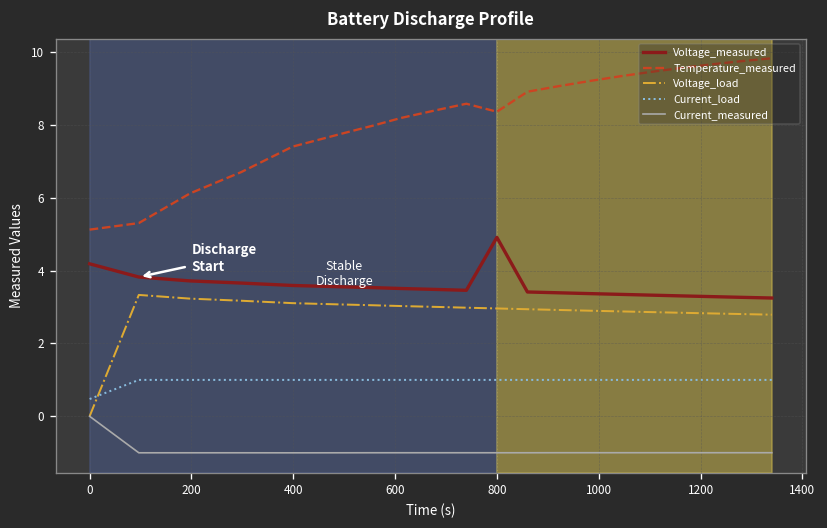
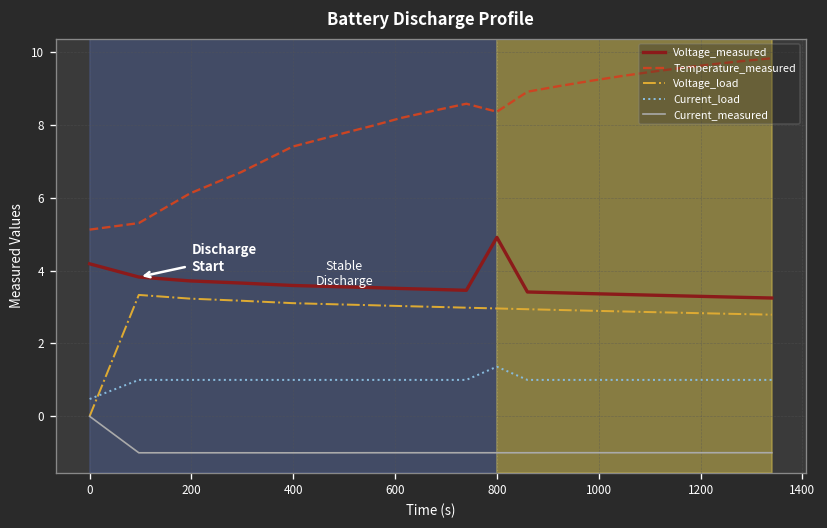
  {
    "Voltage_measured": {
      "0": 4.2,
      "800": 4.9
    },
    "Temperature_measured": {
      "0": 5.1,
      "800": 8.4
    },
    "Voltage_load": {
      "800": 3.0
    },
    "Current_load": {
      "0": 0.5,
-     "800": 1.0
+     "800": 1.4
    },
    "Current_measured": {
      "800": -1.0
    }
  }
